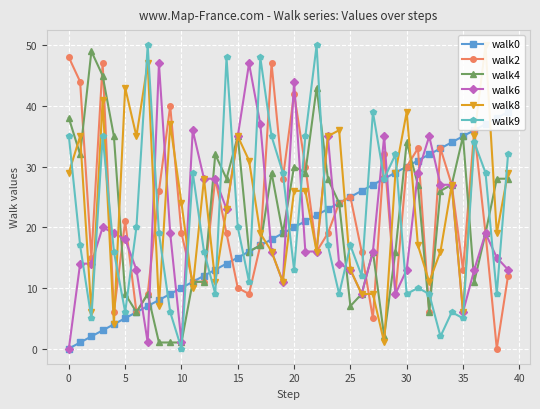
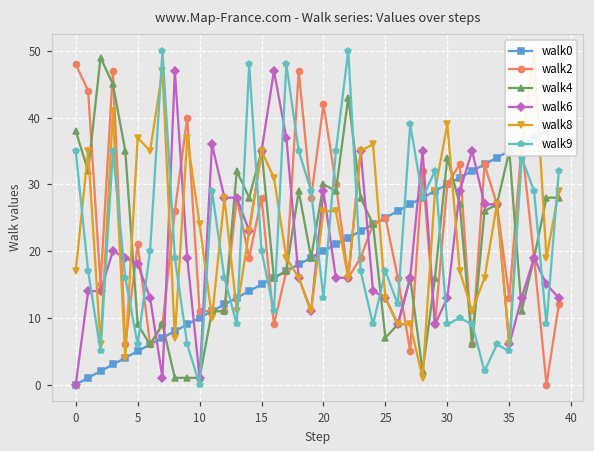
  {
    "walk2": {
      "0": 48,
      "5": 21,
-     "10": 19,
-     "15": 10,
+     "10": 11,
+     "15": 28,
      "20": 42,
      "35": 13
    },
    "walk4": {
      "0": 38,
      "5": 9,
      "20": 30,
      "25": 7,
      "30": 34
    },
    "walk6": {
      "5": 18,
-     "20": 44,
+     "20": 29,
      "30": 13
    },
    "walk8": {
-     "0": 29,
-     "5": 43,
+     "0": 17,
+     "5": 37,
      "10": 24,
      "20": 26,
      "30": 39
    }
  }
